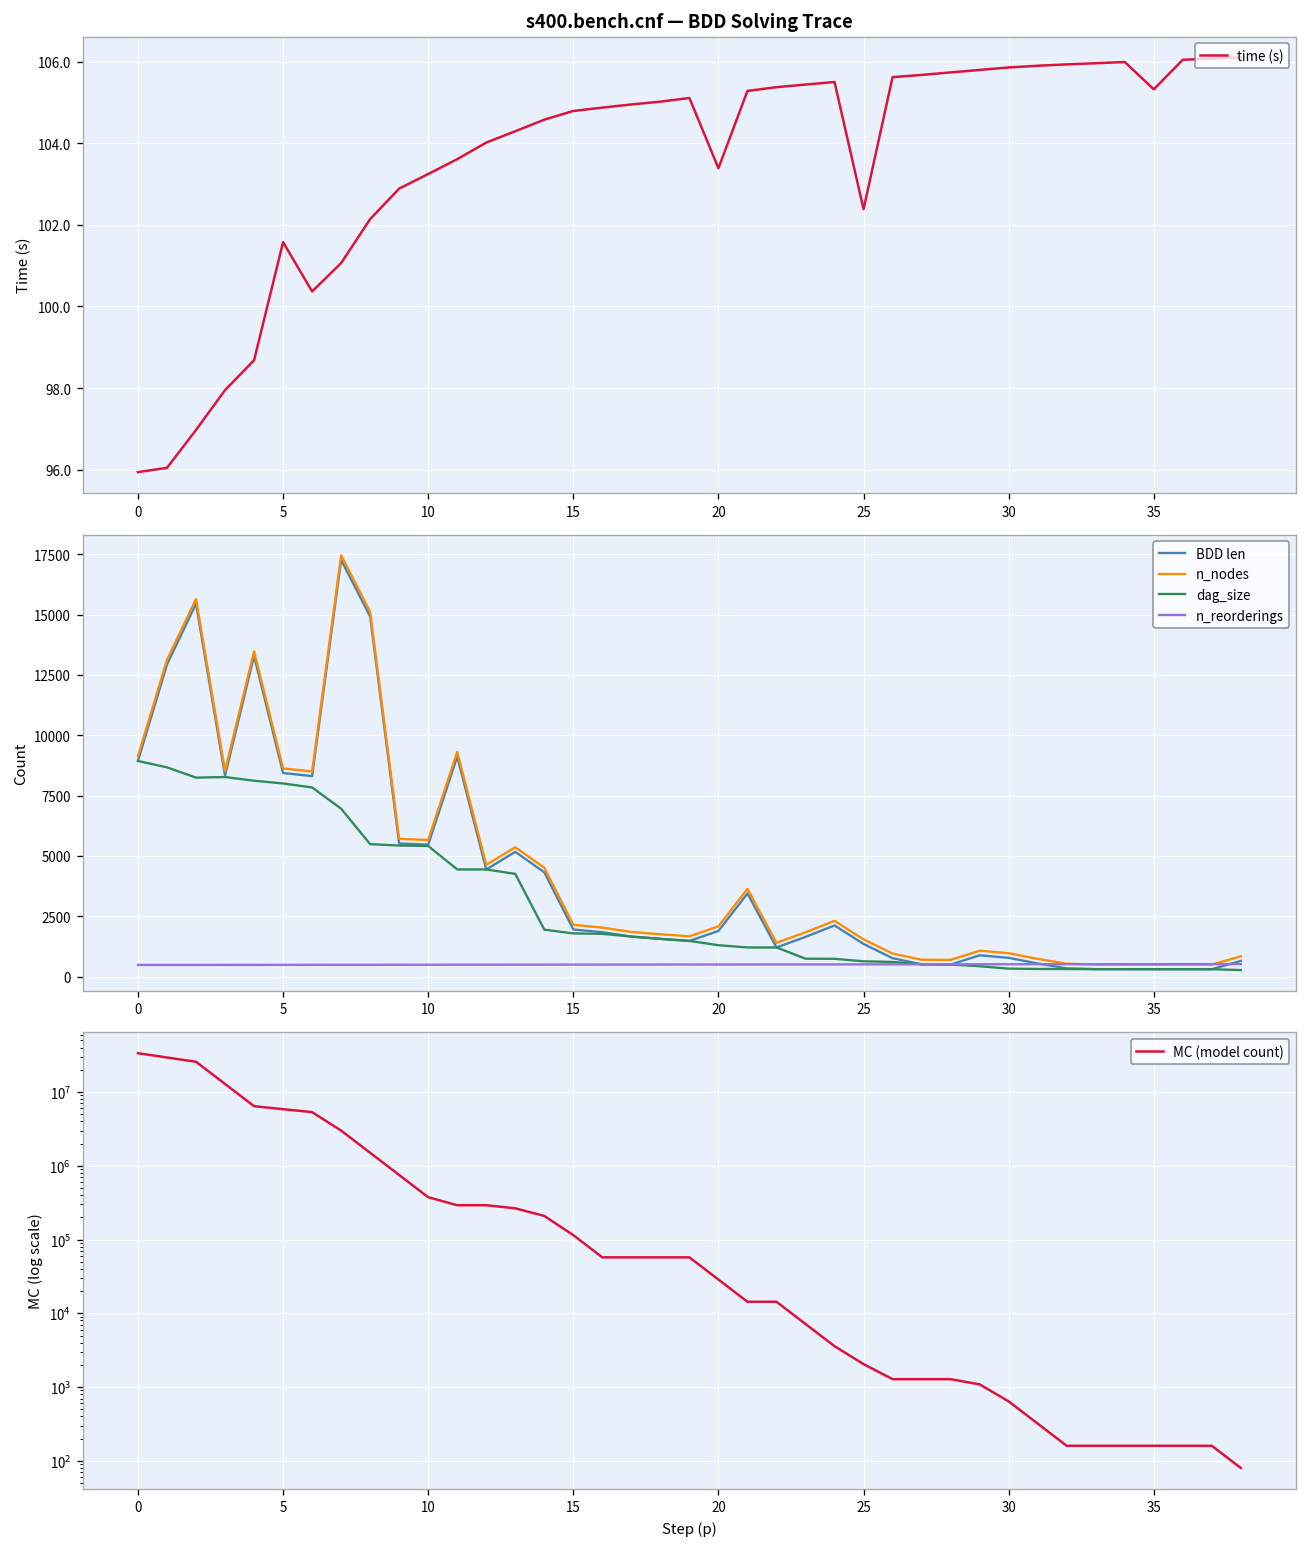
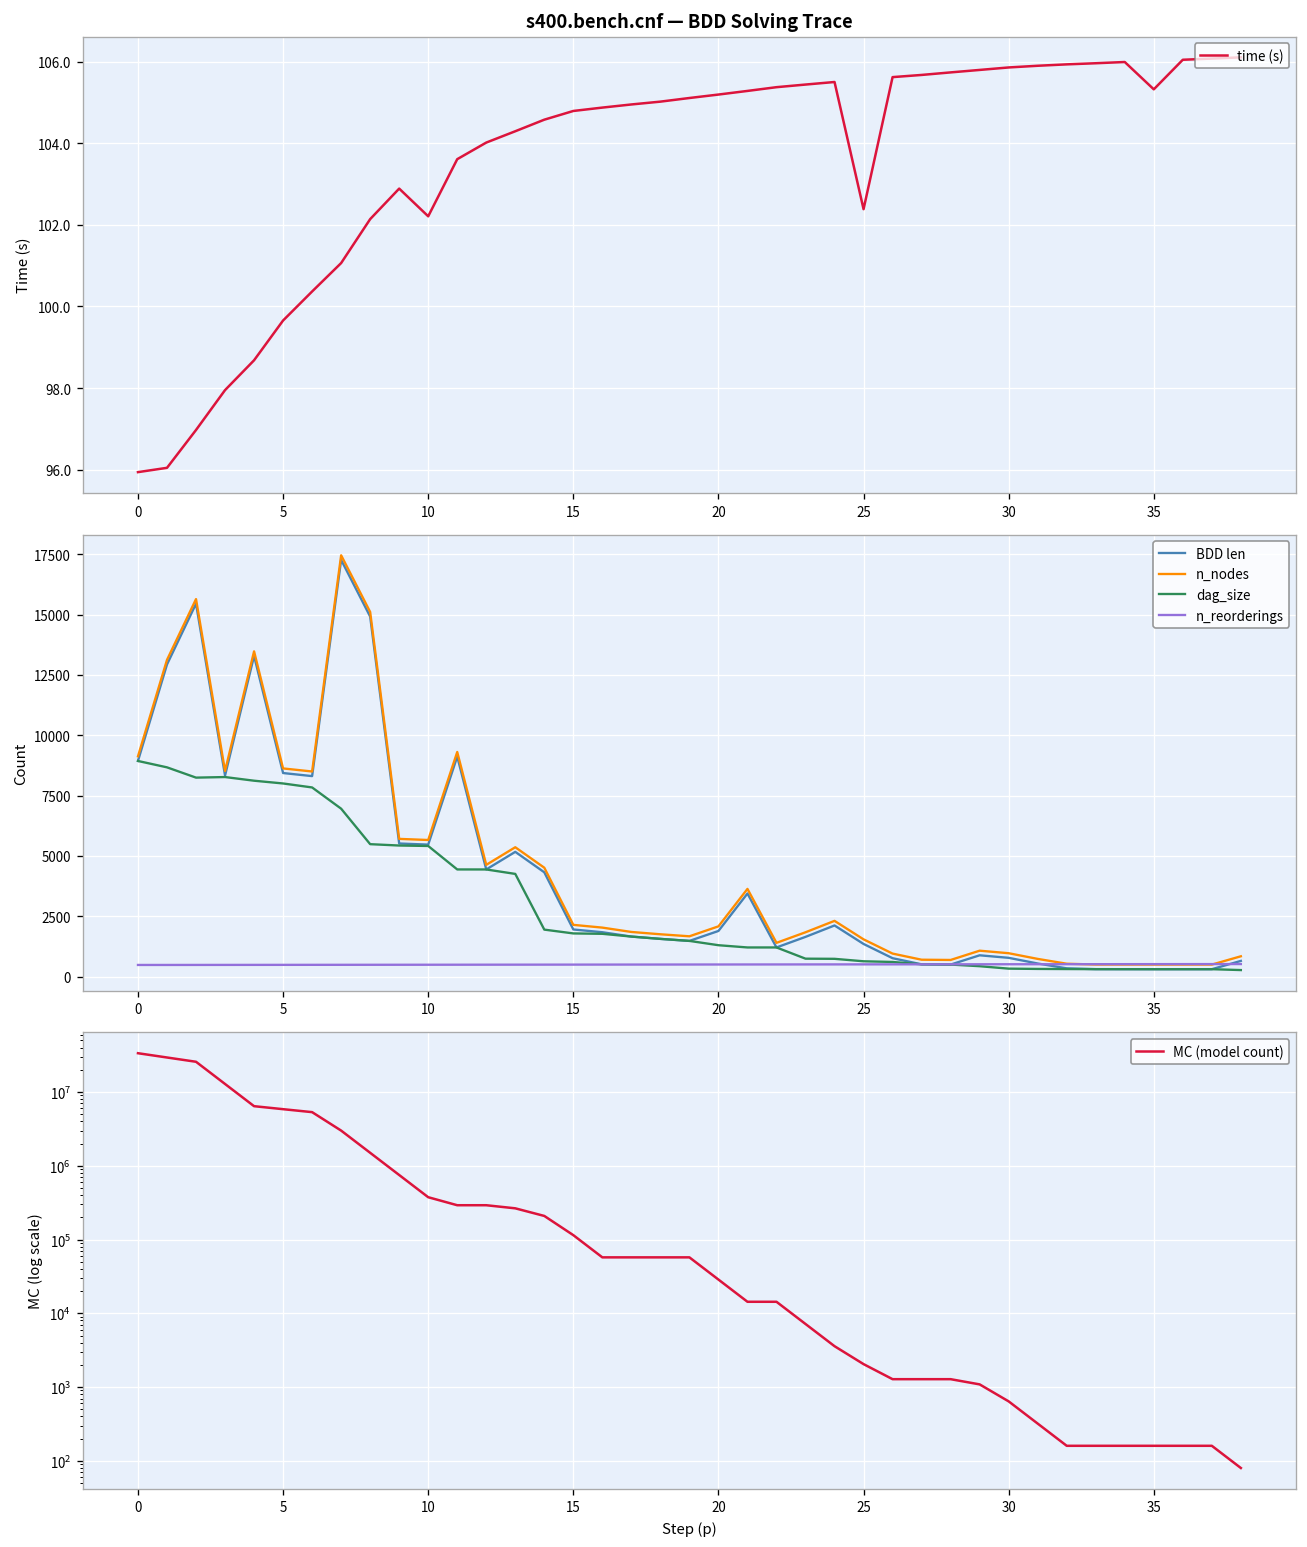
  {
    "s400.bench.cnf — BDD Solving Trace": {
      "0": 95.9,
-     "5": 101.6,
-     "10": 103.2,
+     "5": 99.7,
+     "10": 102.2,
      "15": 104.8,
-     "20": 103.4,
+     "20": 105.2,
      "25": 102.4,
      "30": 105.9,
      "35": 105.3
    }
  }
